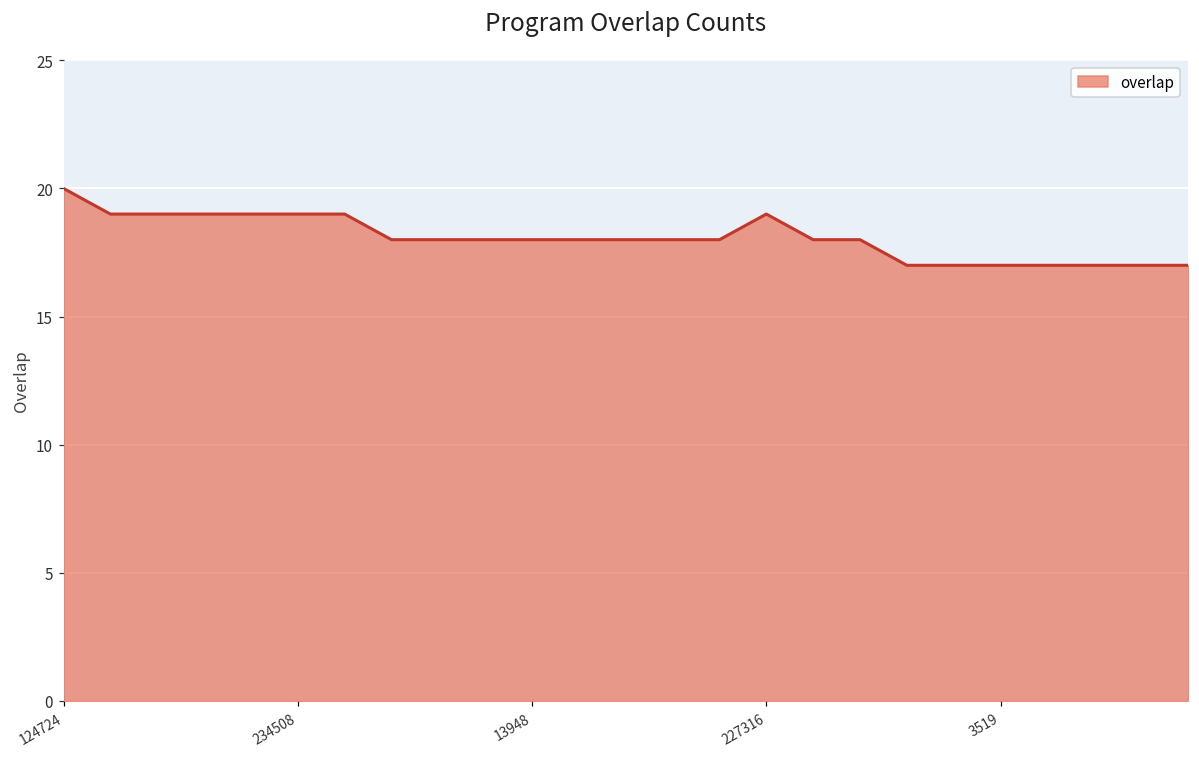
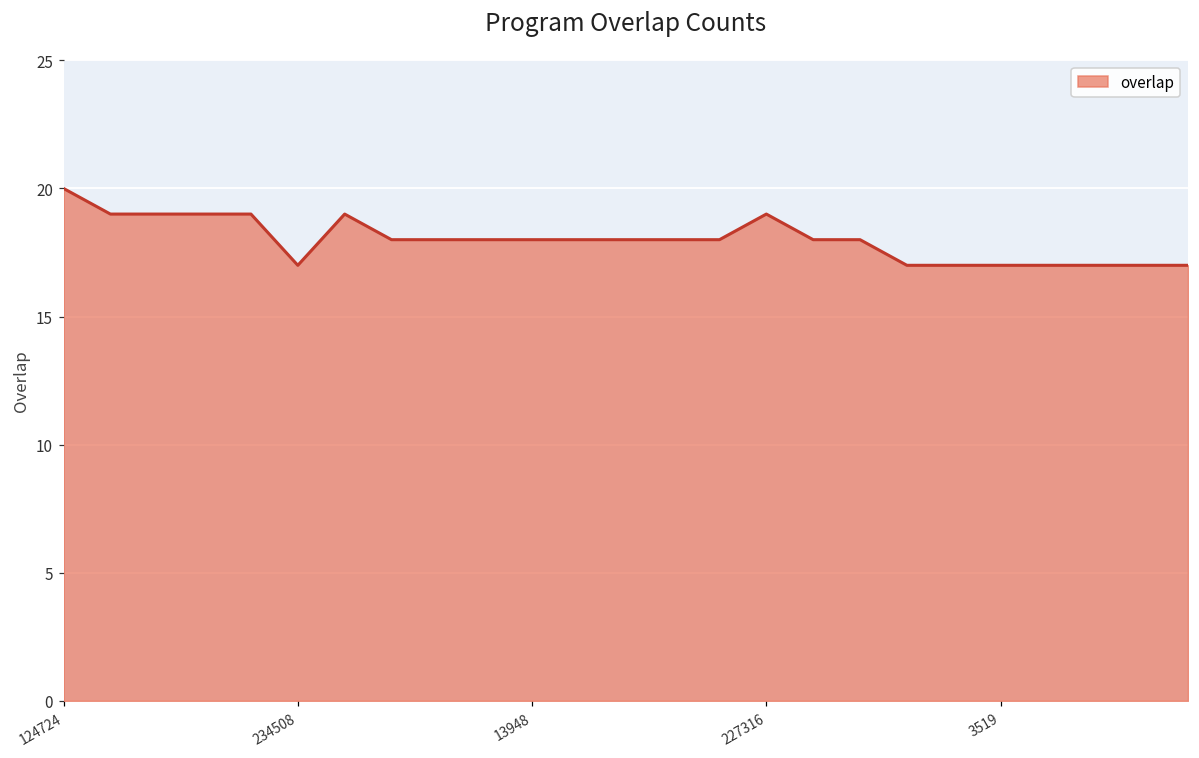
  {
    "124724": 20,
-   "234508": 19,
+   "234508": 17,
    "13948": 18,
    "227316": 19,
    "3519": 17
  }
